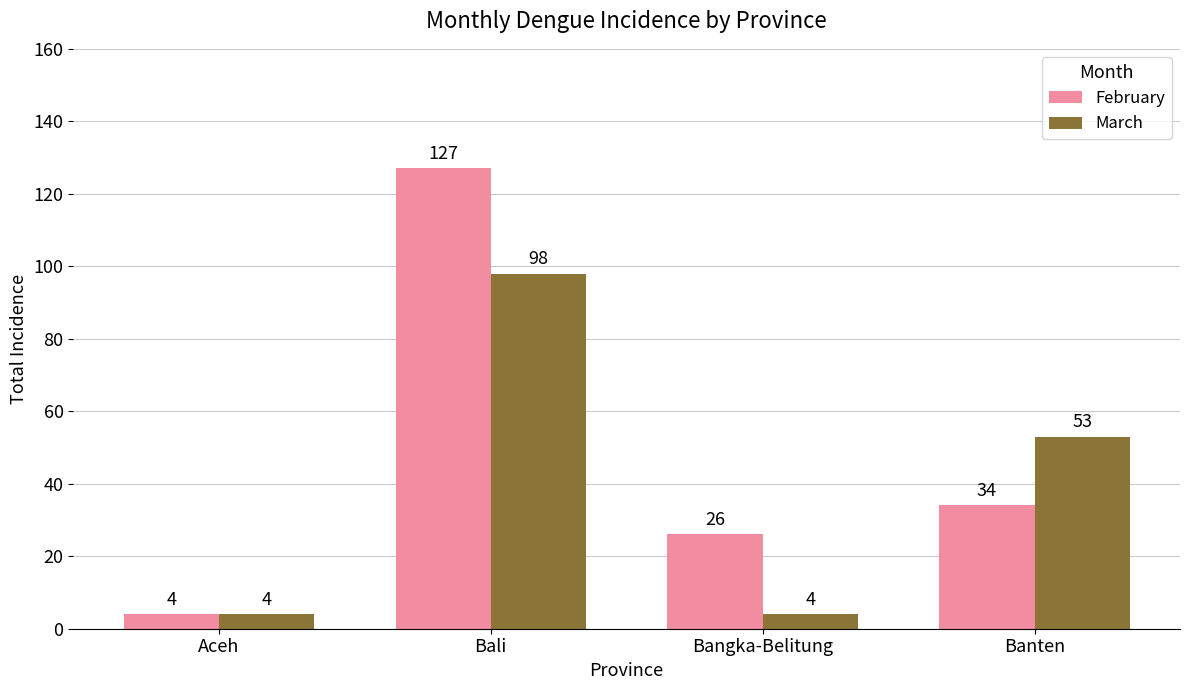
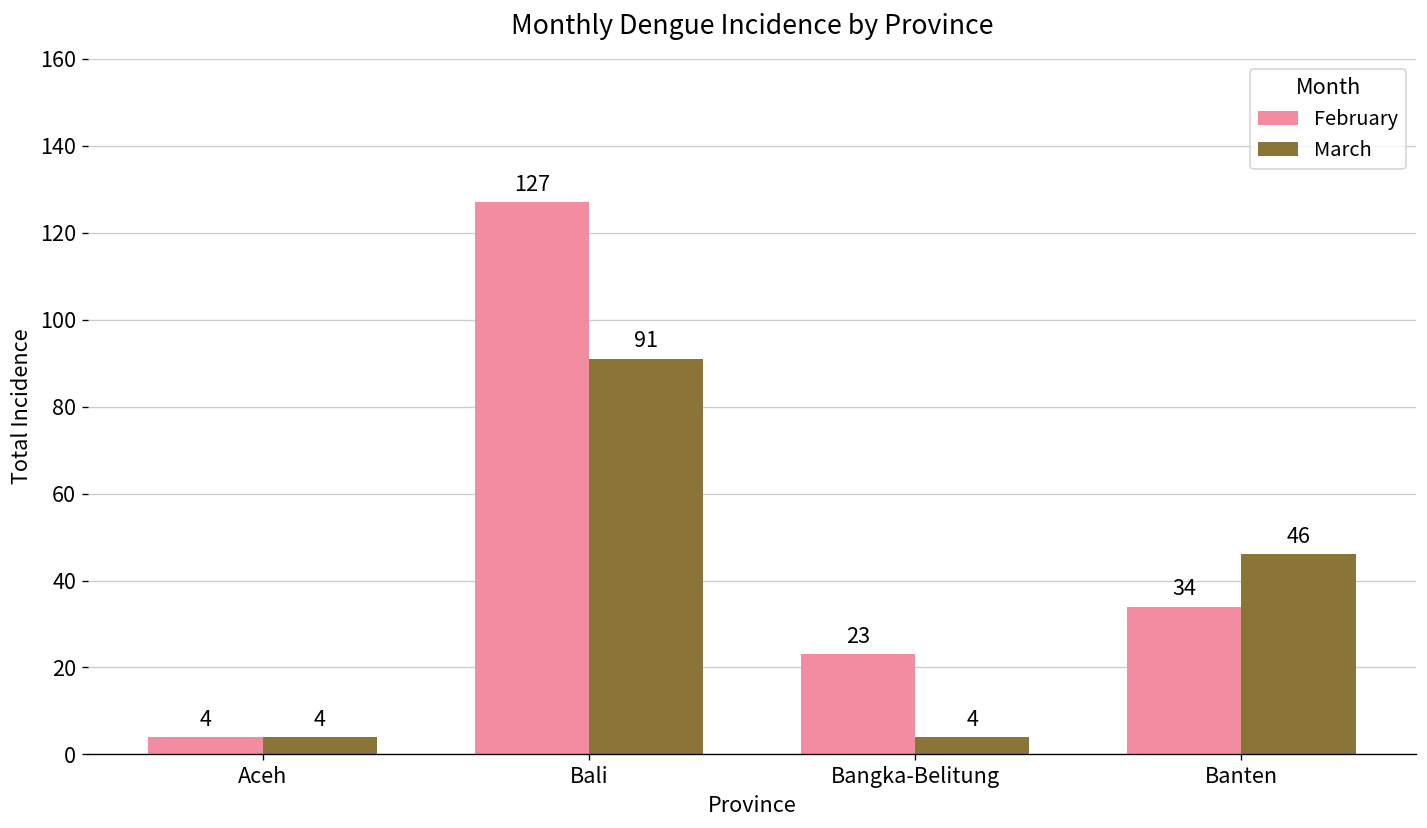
  {
    "February": {
      "Aceh": 4,
      "Bali": 127,
-     "Bangka-Belitung": 26,
+     "Bangka-Belitung": 23,
      "Banten": 34
    },
    "March": {
      "Aceh": 4,
-     "Bali": 98,
+     "Bali": 91,
      "Bangka-Belitung": 4,
-     "Banten": 53
+     "Banten": 46
    }
  }
